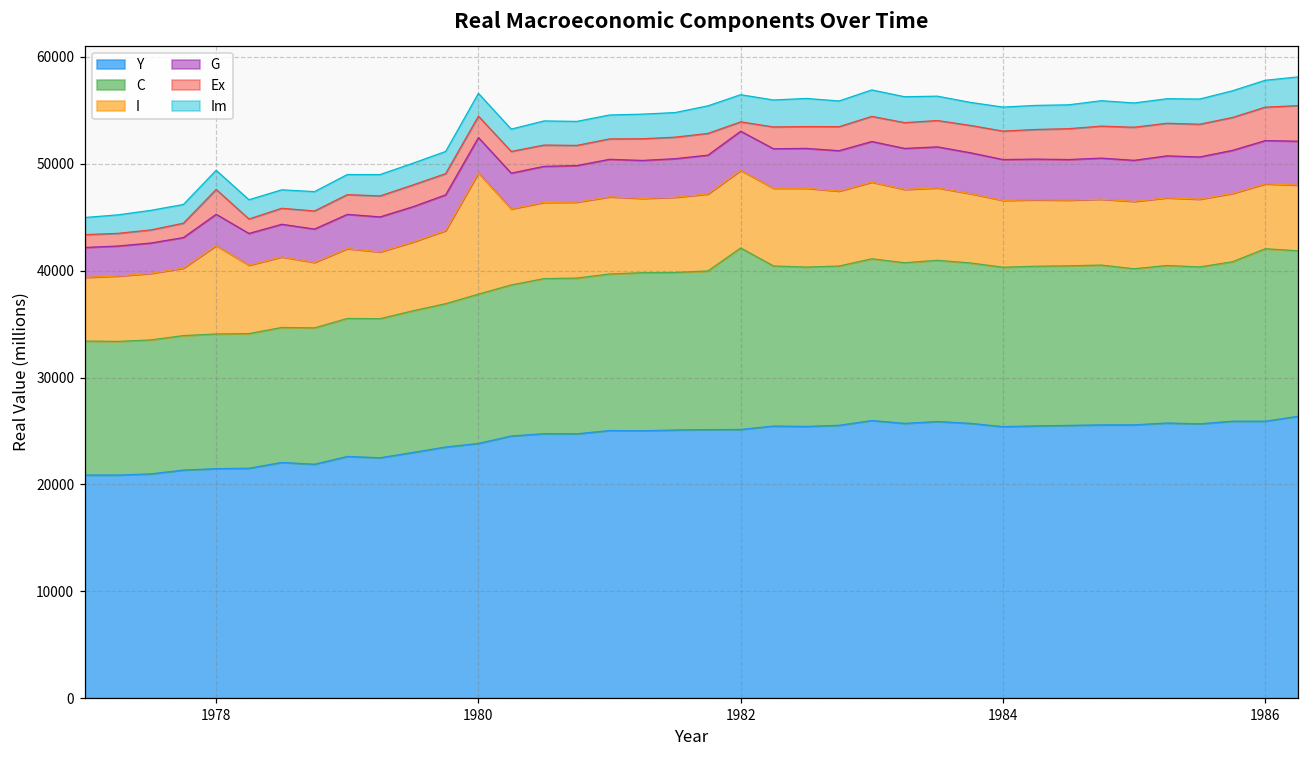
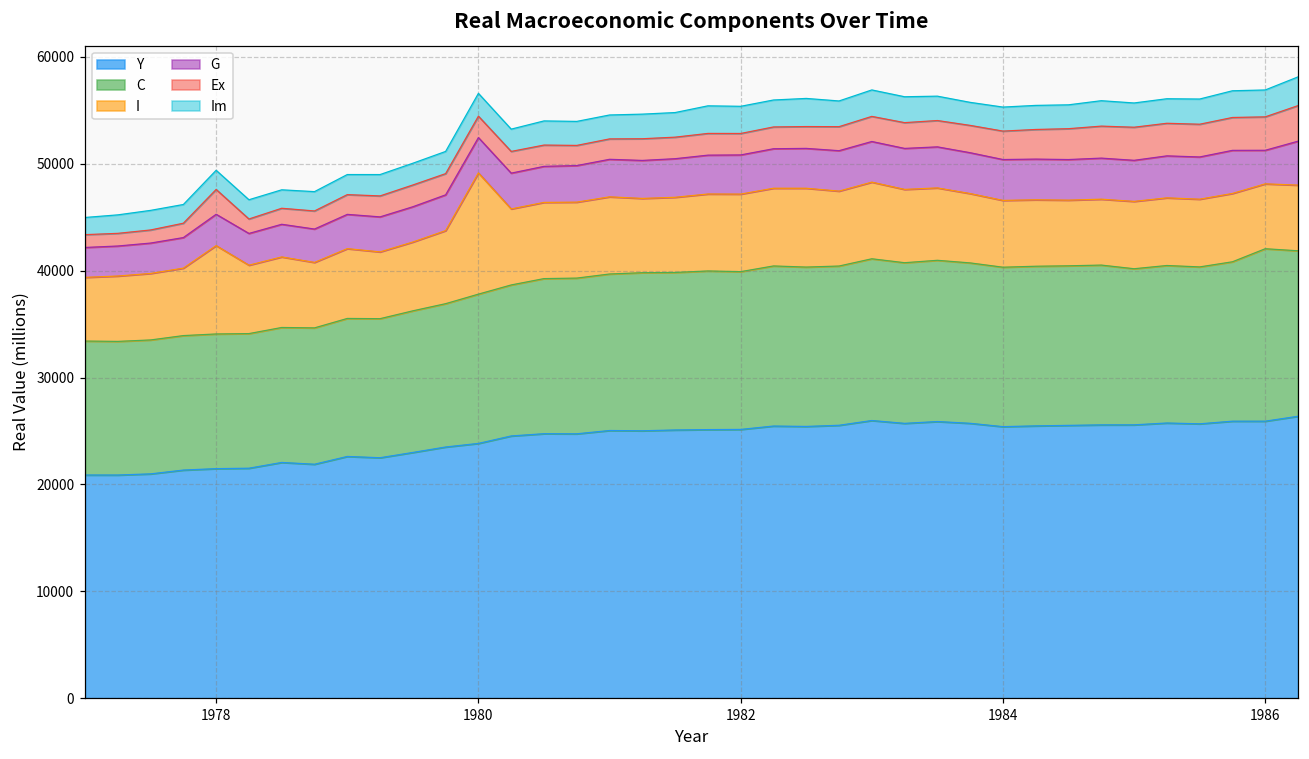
  {
    "C": {
      "1978": 13000,
      "1980": 14000,
-     "1982": 17000,
+     "1982": 15000,
      "1984": 15000,
      "1986": 16000
    },
    "I": {
      "1978": 8000,
      "1980": 11000,
      "1982": 7000,
      "1984": 6000,
      "1986": 6000
    },
    "G": {
      "1978": 3000,
      "1980": 3000,
      "1982": 4000,
      "1984": 4000,
-     "1986": 4000
+     "1986": 3000
    },
    "Ex": {
      "1978": 2000,
      "1980": 2000,
-     "1982": 1000,
+     "1982": 2000,
      "1984": 3000,
      "1986": 3000
    }
  }
